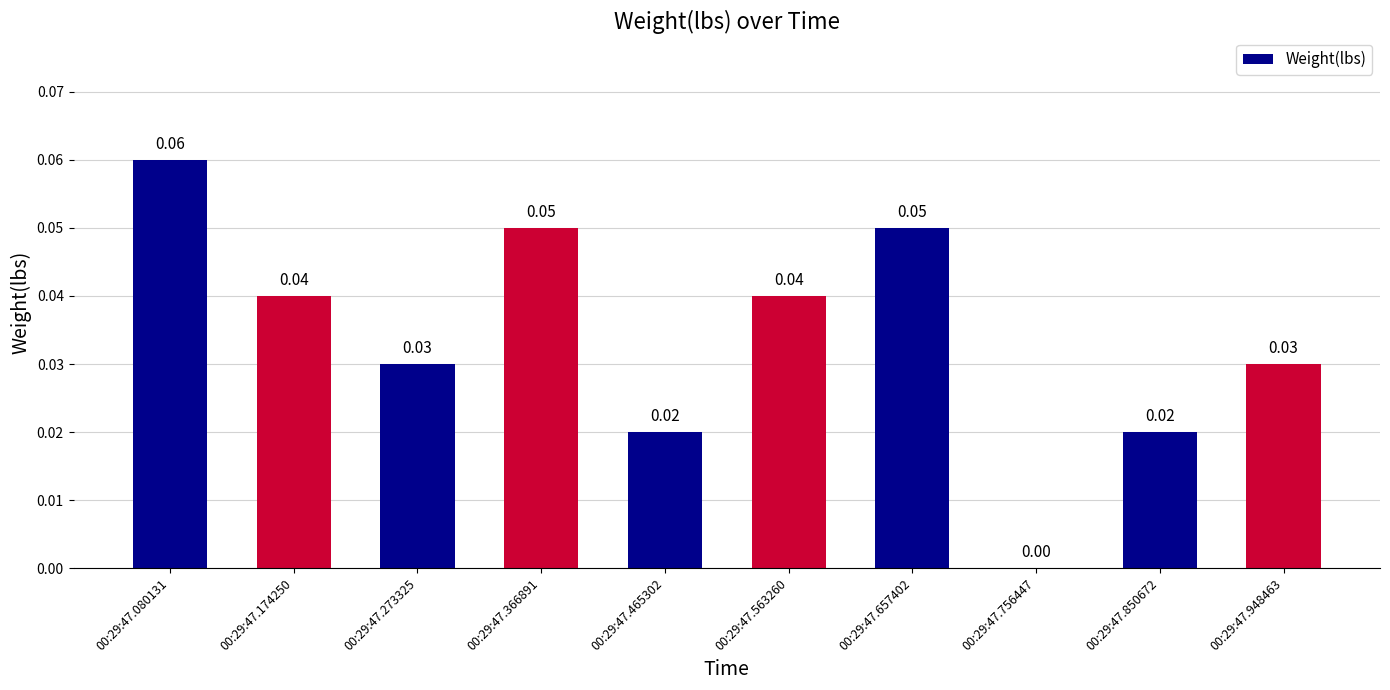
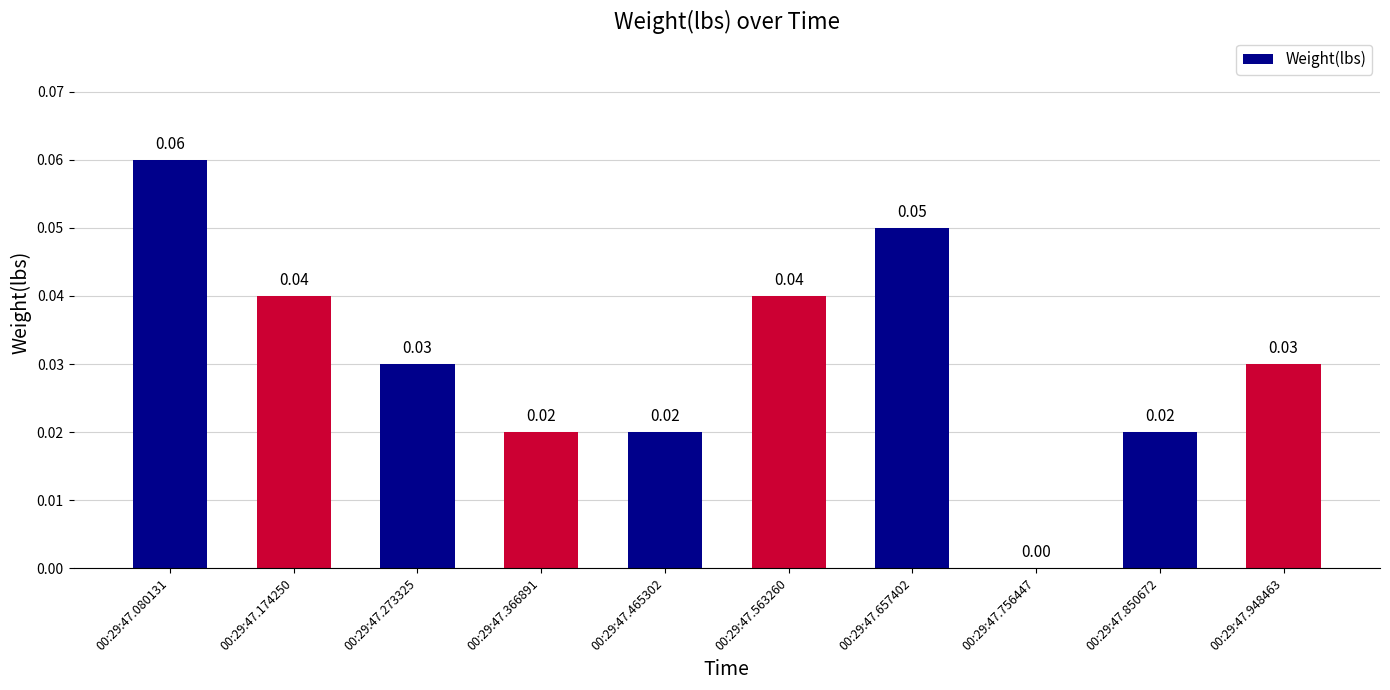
  {
    "00:29:47.080131": 0.06,
    "00:29:47.174250": 0.04,
    "00:29:47.273325": 0.03,
-   "00:29:47.366891": 0.05,
+   "00:29:47.366891": 0.02,
    "00:29:47.465302": 0.02,
    "00:29:47.563260": 0.04,
    "00:29:47.657402": 0.05,
    "00:29:47.756447": 0.00,
    "00:29:47.850672": 0.02,
    "00:29:47.948463": 0.03
  }
